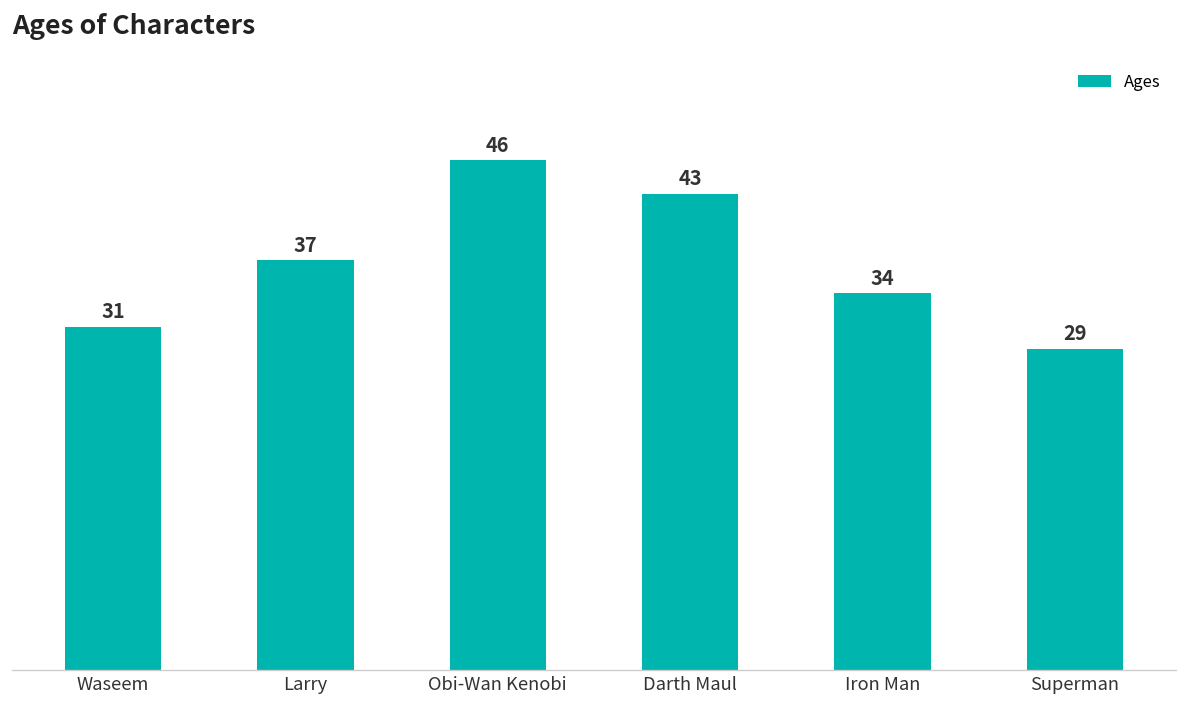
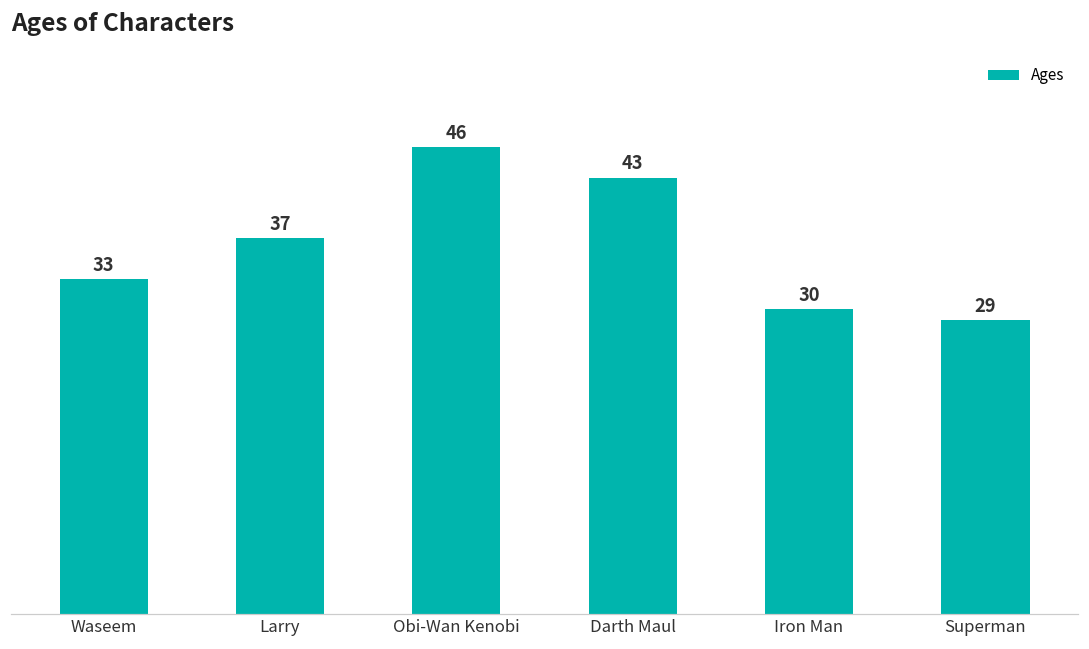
  {
-   "Waseem": 31,
+   "Waseem": 33,
    "Larry": 37,
    "Obi-Wan Kenobi": 46,
    "Darth Maul": 43,
-   "Iron Man": 34,
+   "Iron Man": 30,
    "Superman": 29
  }
